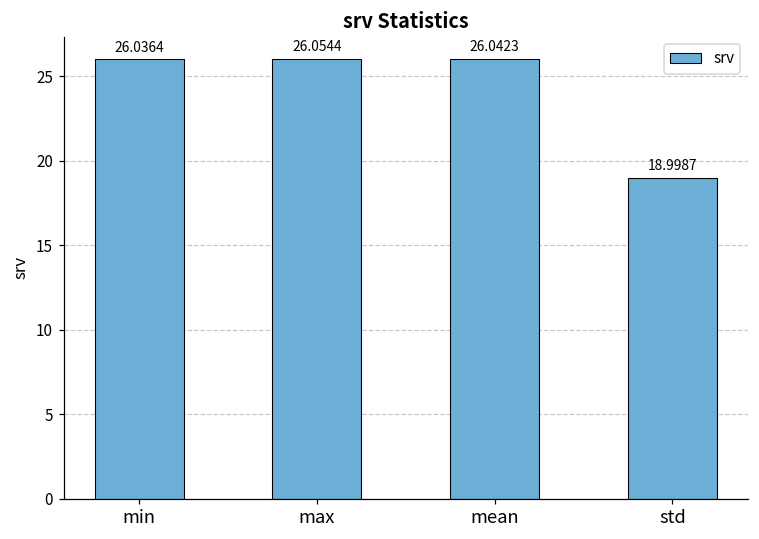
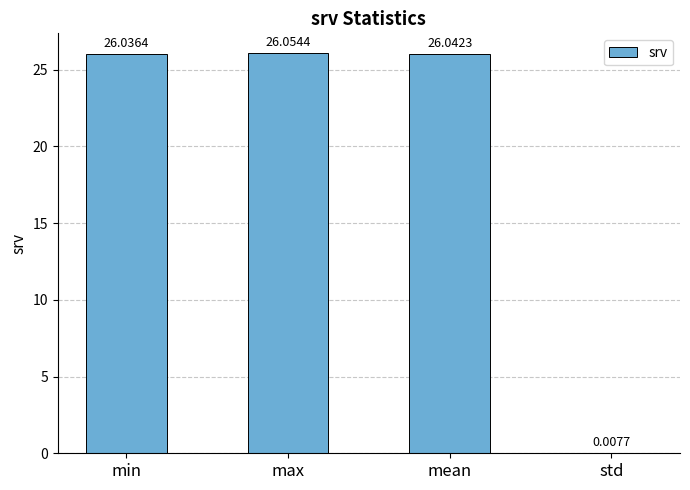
  {
    "min": 26.0364,
    "max": 26.0544,
    "mean": 26.0423,
-   "std": 18.9987
+   "std": 0.0077
  }
